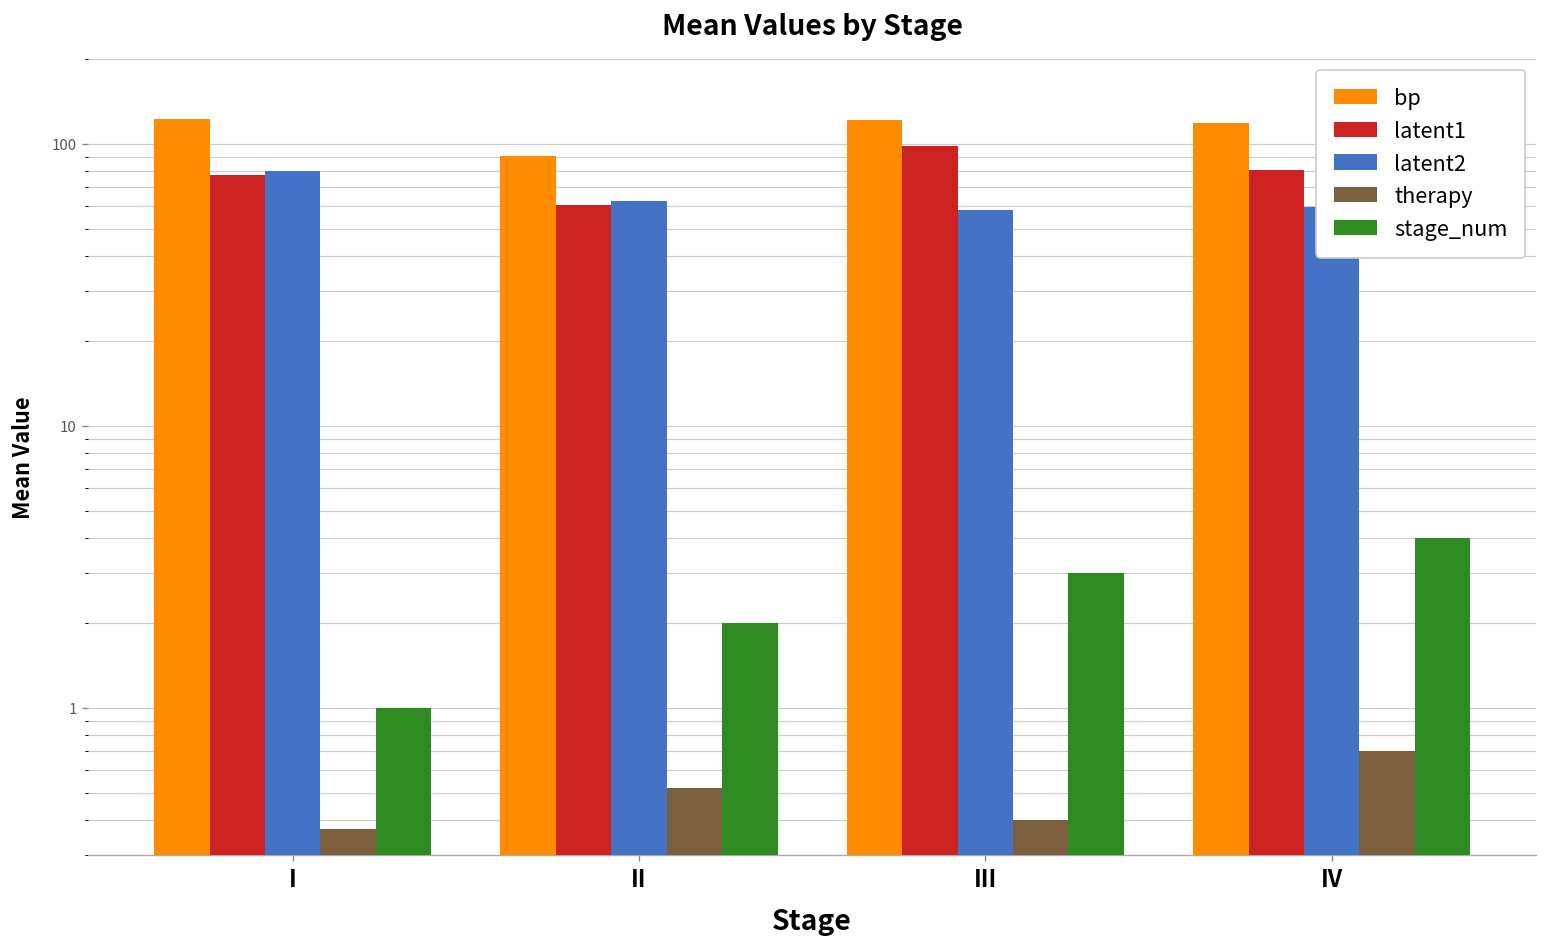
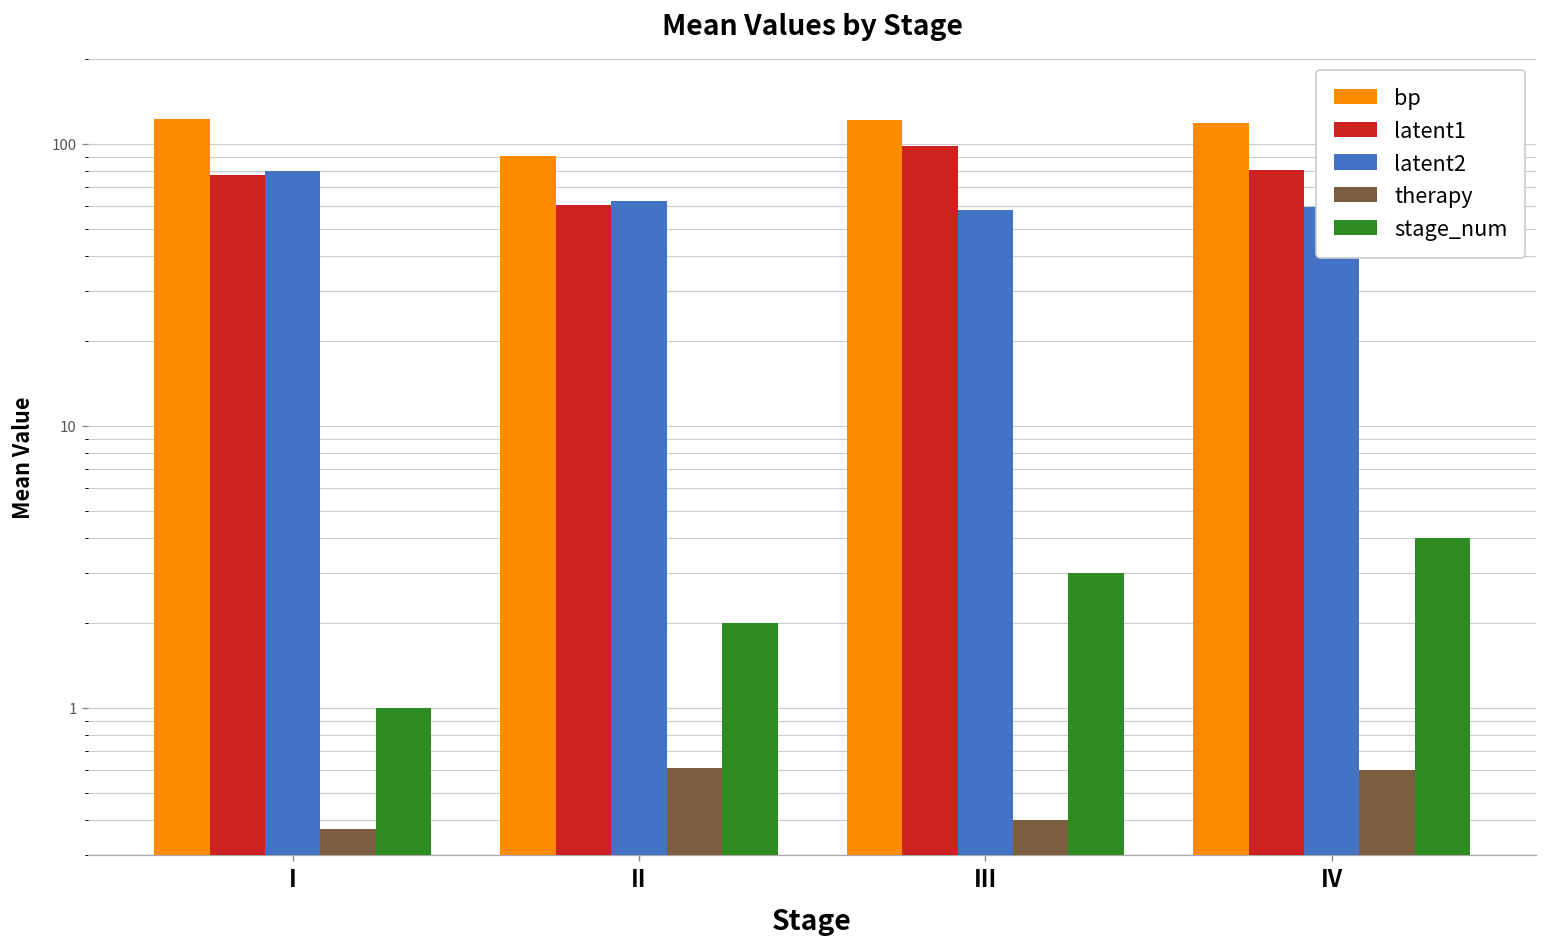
  {
    "bp": {
      "I": 120,
      "II": 91,
      "III": 120,
      "IV": 120
    },
    "latent1": {
      "I": 77,
      "II": 60,
      "III": 99,
      "IV": 81
    },
    "latent2": {
      "I": 80,
      "II": 63,
      "III": 58
    },
    "therapy": {
      "I": 0.37,
-     "II": 0.52,
+     "II": 0.61,
      "III": 0.40,
-     "IV": 0.7
+     "IV": 0.6
    },
    "stage_num": {
      "I": 1.00,
      "II": 2.0,
      "III": 3.0,
      "IV": 4.0
    }
  }
